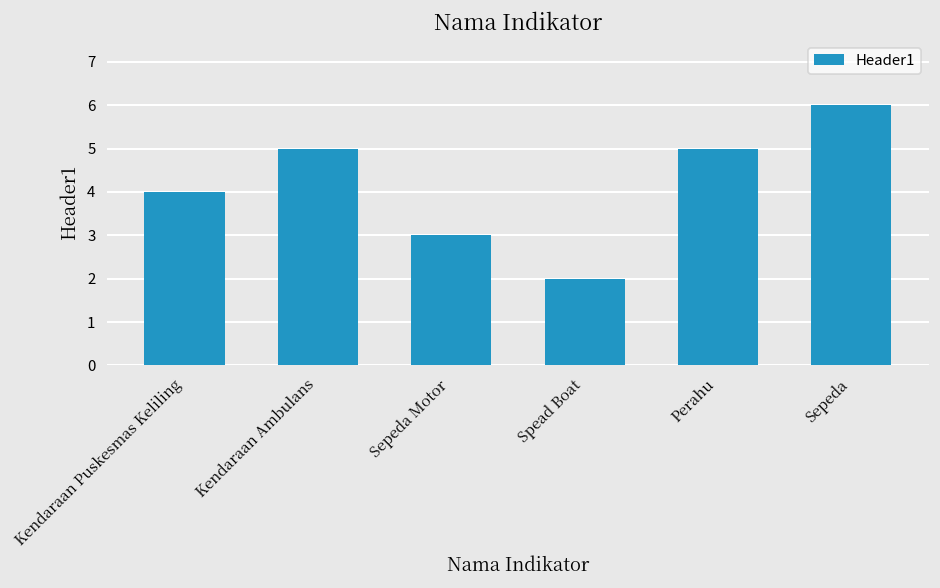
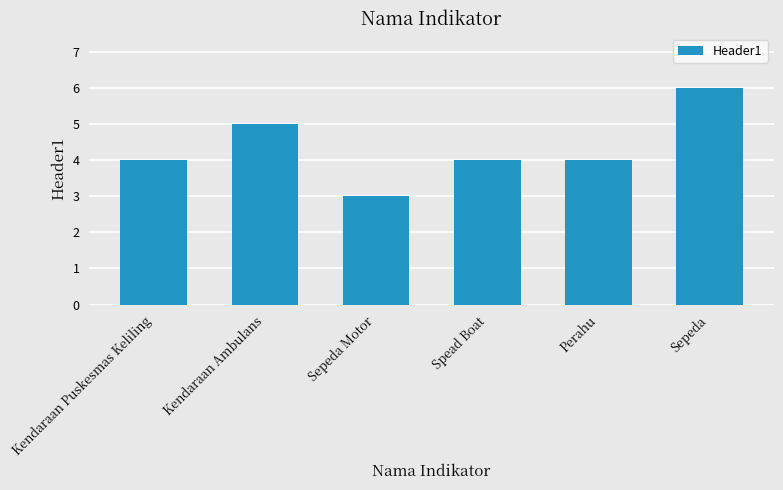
  {
    "Kendaraan Puskesmas Keliling": 4,
    "Kendaraan Ambulans": 5,
    "Sepeda Motor": 3,
-   "Spead Boat": 2,
-   "Perahu": 5,
+   "Spead Boat": 4,
+   "Perahu": 4,
    "Sepeda": 6
  }
